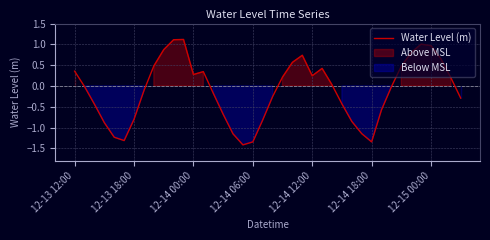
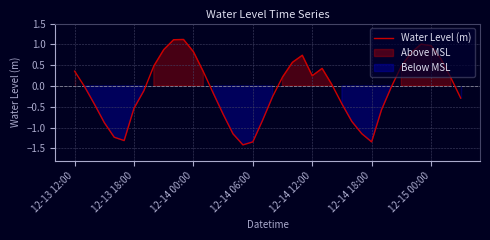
  {
    "12-13 12:00": 0.4,
-   "12-13 18:00": -0.8,
-   "12-14 00:00": 0.3,
+   "12-13 18:00": -0.5,
+   "12-14 00:00": 0.8,
    "12-14 06:00": -1.3,
    "12-14 12:00": 0.2,
    "12-14 18:00": -1.3
  }
